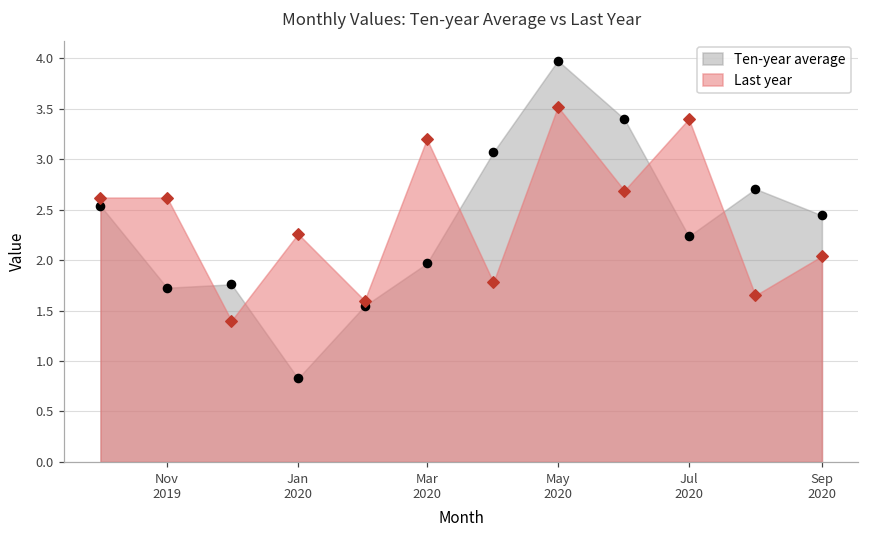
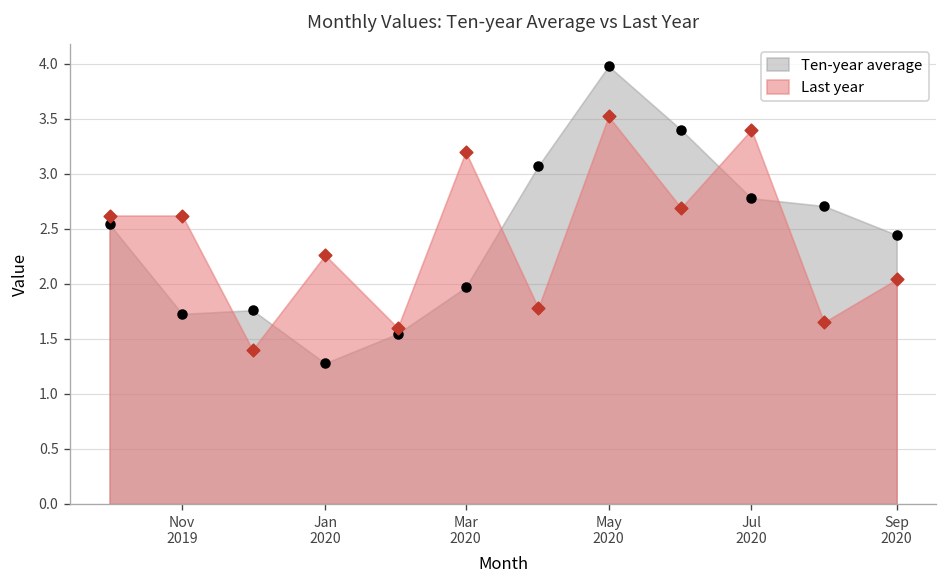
  {
    "Ten-year average": {
      "Nov 2019": 1.7,
-     "Jan 2020": 0.8,
+     "Jan 2020": 1.3,
      "Mar 2020": 2.0,
      "May 2020": 4.0,
-     "Jul 2020": 2.2,
+     "Jul 2020": 2.8,
      "Sep 2020": 2.4
    },
    "Last year": {
      "Nov 2019": 2.6,
      "Jan 2020": 2.3,
      "Mar 2020": 3.2,
      "May 2020": 3.5,
      "Jul 2020": 3.4,
      "Sep 2020": 2.0
    }
  }
